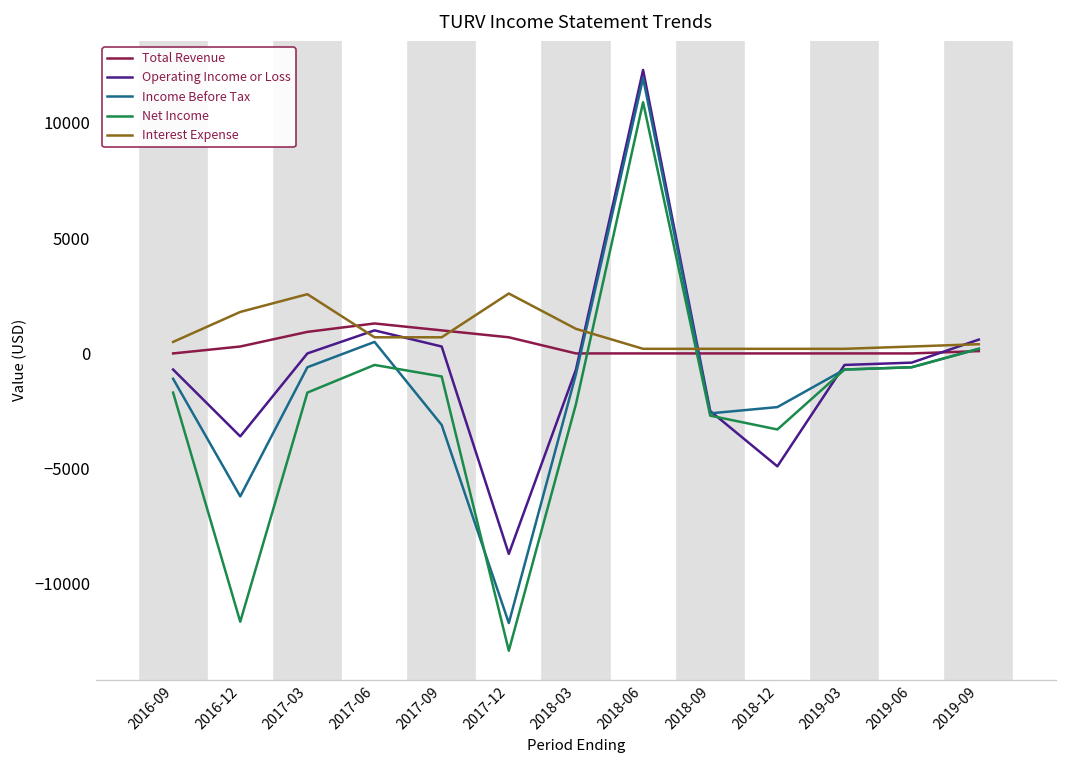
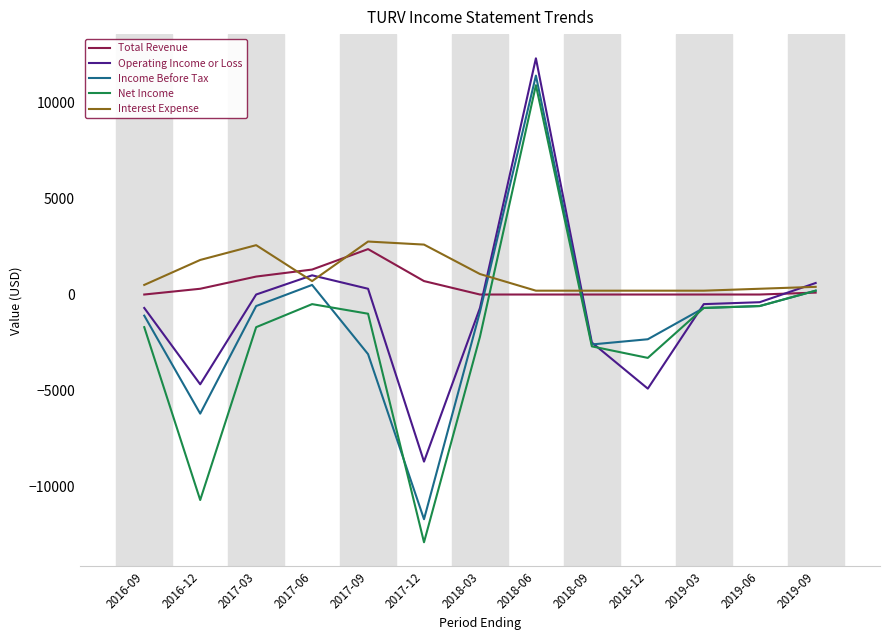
  {
    "Total Revenue": {
      "2016-09": 0,
      "2016-12": 300,
      "2017-03": 900,
      "2017-06": 1300,
-     "2017-09": 1000,
+     "2017-09": 2400,
      "2017-12": 700,
      "2018-03": 0,
      "2018-06": 0,
      "2018-09": 0,
      "2018-12": 0,
      "2019-03": 0,
      "2019-06": 0
    },
    "Operating Income or Loss": {
      "2016-09": -700,
-     "2016-12": -3600,
+     "2016-12": -4700,
      "2017-03": 0,
      "2017-06": 1000,
      "2017-09": 300,
      "2017-12": -8700,
      "2018-03": -700,
      "2018-06": 12300,
      "2018-12": -4900,
      "2019-03": -500,
      "2019-06": -400,
      "2019-09": 600
    },
    "Income Before Tax": {
      "2016-09": -1100,
      "2016-12": -6200,
      "2017-03": -600,
      "2017-06": 500,
      "2017-09": -3100,
      "2017-12": -11700,
      "2018-03": -900,
-     "2018-06": 11900,
+     "2018-06": 11400,
      "2018-12": -2300
    },
    "Net Income": {
      "2016-09": -1700,
-     "2016-12": -11600,
+     "2016-12": -10700,
      "2017-03": -1700,
      "2017-06": -500,
      "2017-09": -1000,
      "2017-12": -12900,
      "2018-03": -2200,
      "2018-06": 10900,
      "2018-12": -3300
    },
    "Interest Expense": {
      "2016-09": 500,
      "2016-12": 1800,
      "2017-03": 2600,
      "2017-06": 700,
-     "2017-09": 700,
+     "2017-09": 2800,
      "2017-12": 2600,
      "2018-03": 1100,
      "2018-06": 200,
      "2018-09": 200,
      "2018-12": 200,
      "2019-03": 200,
      "2019-06": 300,
      "2019-09": 400
    }
  }
